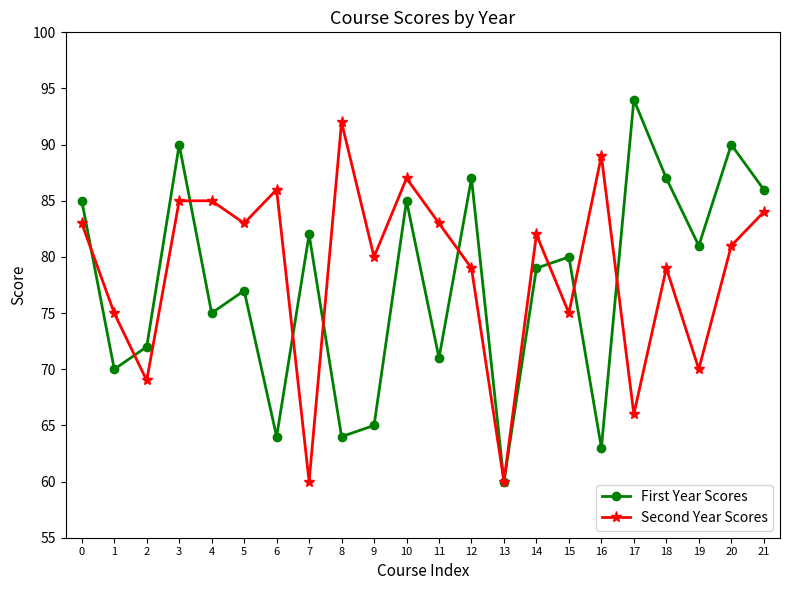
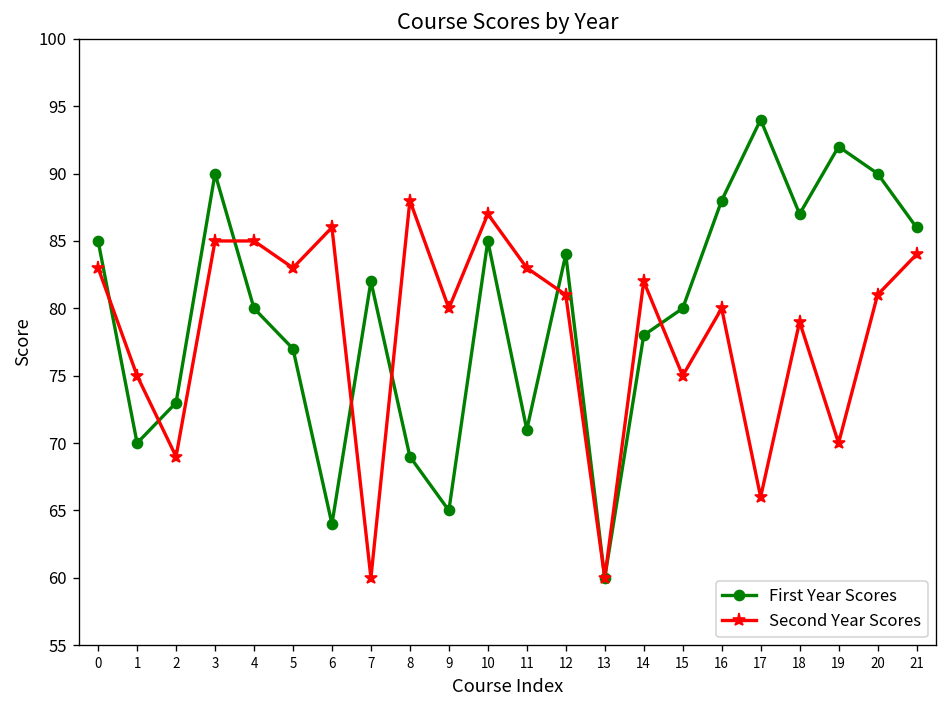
  {
    "First Year Scores": {
      "0": 85,
      "1": 70,
-     "2": 72,
+     "2": 73,
      "3": 90,
-     "4": 75,
+     "4": 80,
      "5": 77,
      "6": 64,
      "7": 82,
-     "8": 64,
+     "8": 69,
      "9": 65,
      "10": 85,
      "11": 71,
-     "12": 87,
-     "14": 79,
+     "12": 84,
+     "14": 78,
      "15": 80,
-     "16": 63,
+     "16": 88,
      "17": 94,
      "18": 87,
-     "19": 81,
+     "19": 92,
      "20": 90,
      "21": 86
    },
    "Second Year Scores": {
      "0": 83,
      "1": 75,
      "2": 69,
      "3": 85,
      "4": 85,
      "5": 83,
      "6": 86,
      "7": 60,
-     "8": 92,
+     "8": 88,
      "9": 80,
      "10": 87,
      "11": 83,
-     "12": 79,
+     "12": 81,
      "14": 82,
      "15": 75,
-     "16": 89,
+     "16": 80,
      "17": 66,
      "18": 79,
      "19": 70,
      "20": 81,
      "21": 84
    }
  }
